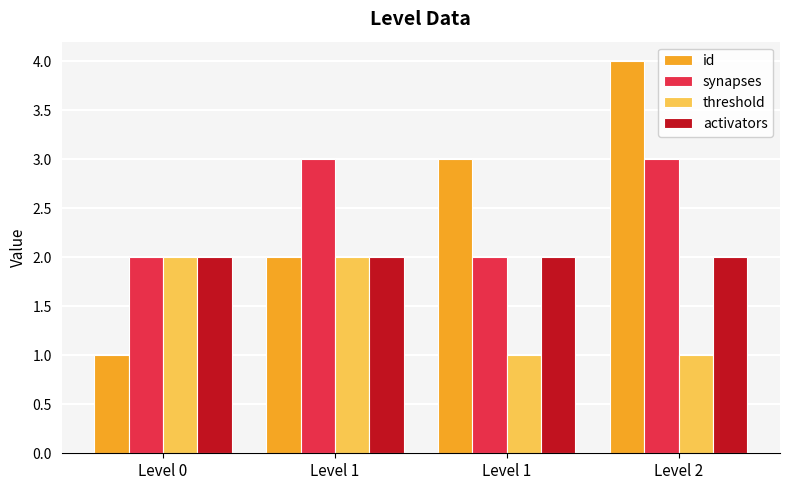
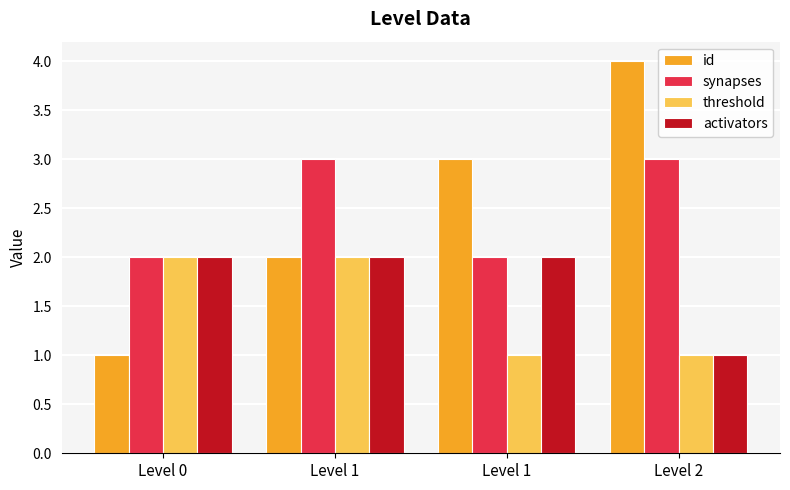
  {
    "synapses": {
      "Level 0": 2,
      "Level 2": 3
    },
    "activators": {
      "Level 0": 2,
-     "Level 2": 2
+     "Level 2": 1
    }
  }
